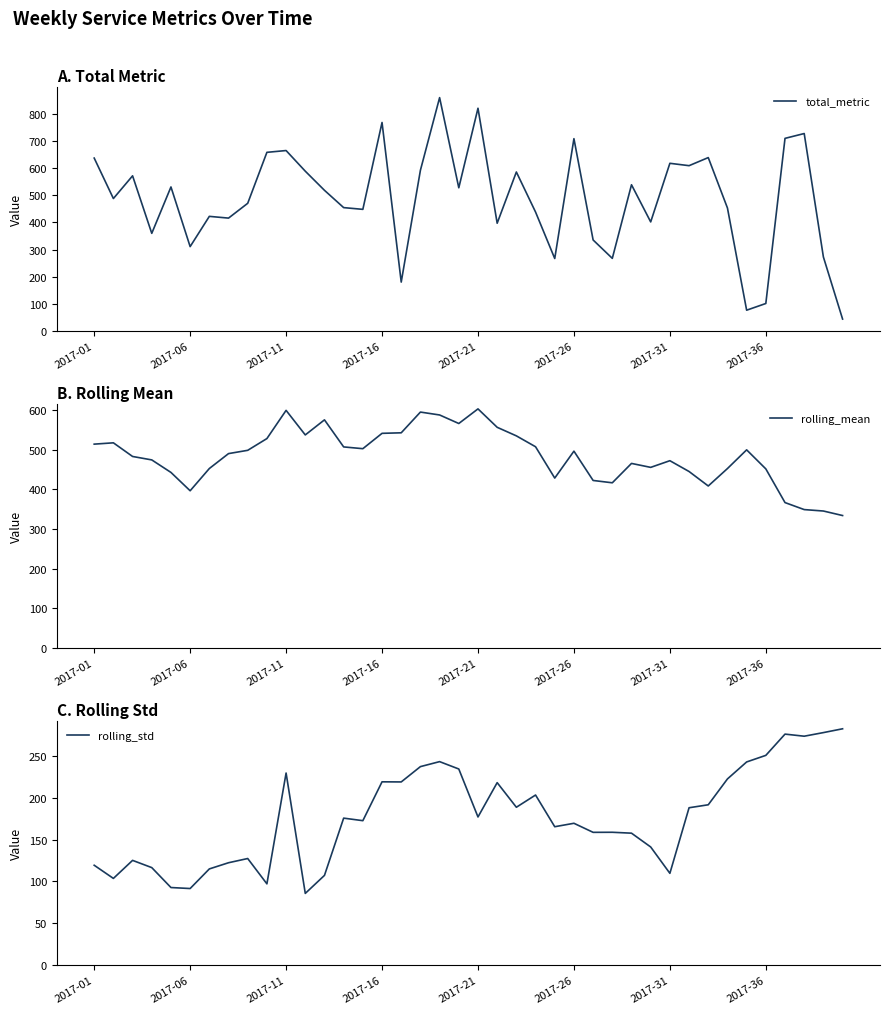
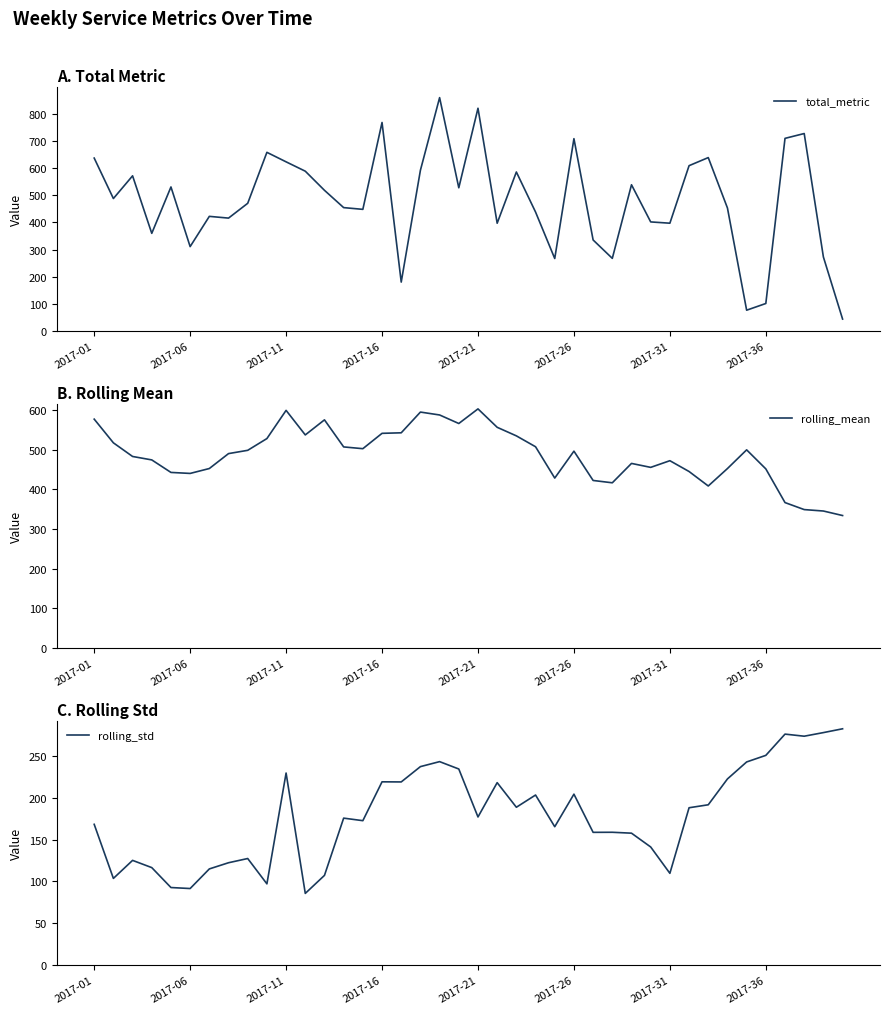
  {
    "A. Total Metric": {
      "2017-01": 640,
      "2017-06": 310,
-     "2017-11": 660,
+     "2017-11": 620,
      "2017-16": 770,
      "2017-21": 820,
      "2017-26": 710,
-     "2017-31": 620,
+     "2017-31": 400,
      "2017-36": 100
    },
    "B. Rolling Mean": {
-     "2017-01": 510,
-     "2017-06": 400,
+     "2017-01": 580,
+     "2017-06": 440,
      "2017-11": 600,
      "2017-16": 540,
      "2017-21": 600,
      "2017-26": 500,
      "2017-31": 470,
      "2017-36": 450
    },
    "C. Rolling Std": {
-     "2017-01": 120,
+     "2017-01": 170,
      "2017-06": 90,
      "2017-11": 230,
      "2017-16": 220,
      "2017-21": 180,
-     "2017-26": 170,
+     "2017-26": 200,
      "2017-31": 110,
      "2017-36": 250
    }
  }
